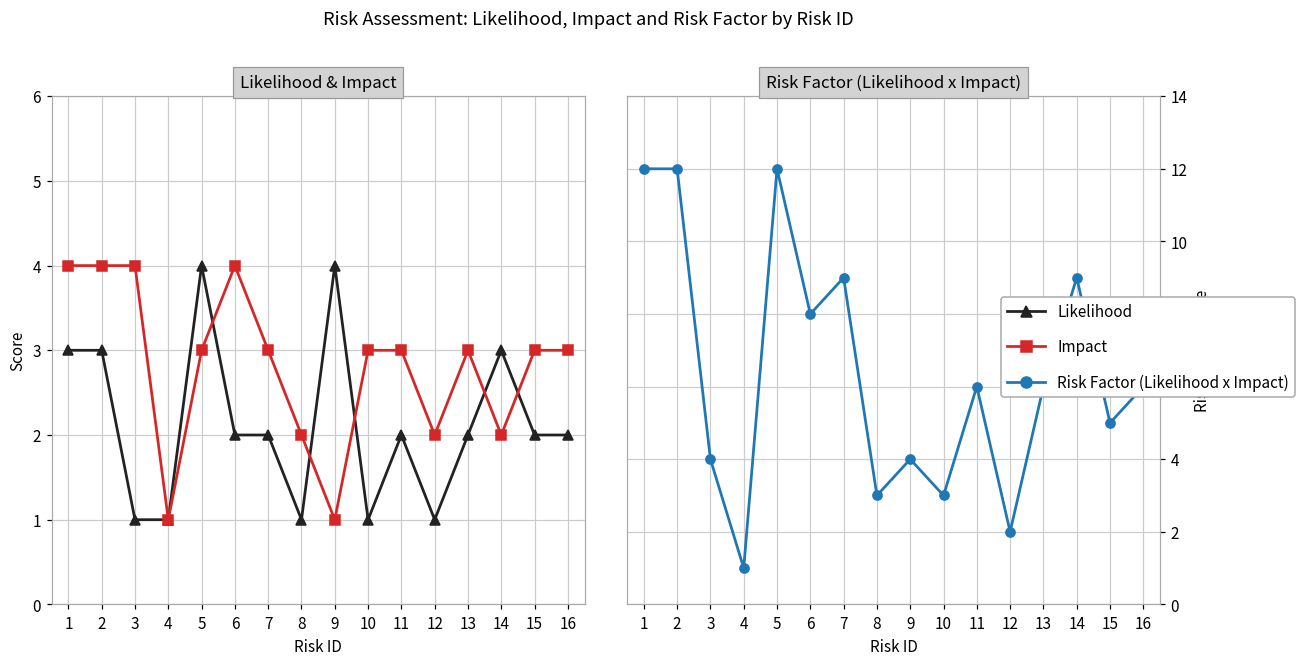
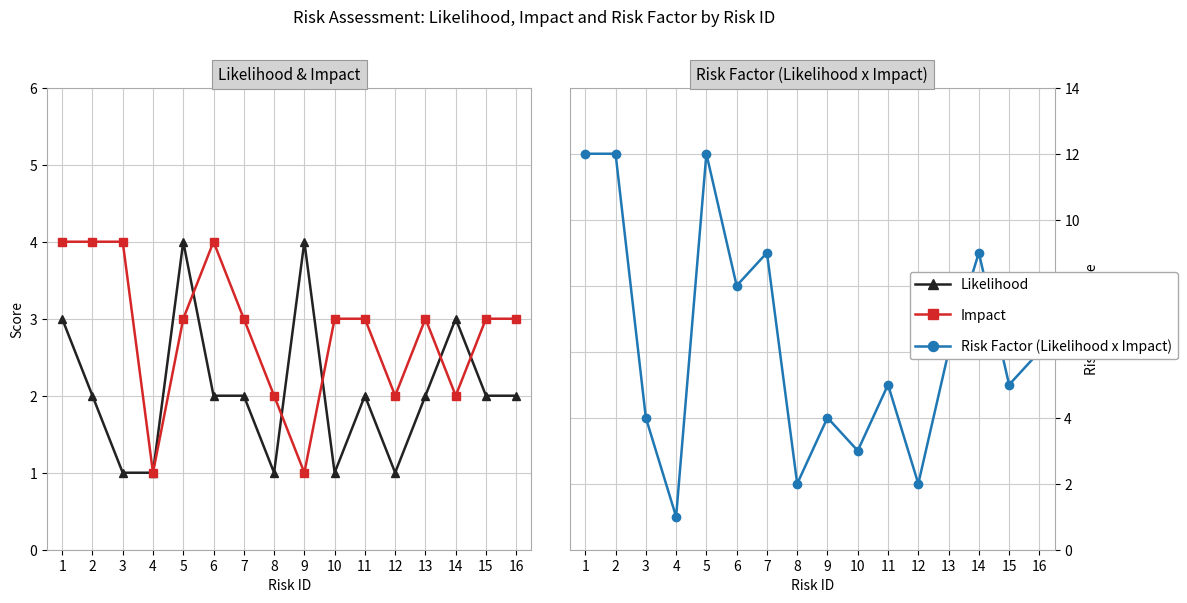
  {
    "Likelihood & Impact": {
      "Likelihood": {
        "1": 3,
-       "2": 3,
+       "2": 2,
        "3": 1,
        "5": 4,
        "6": 2,
        "7": 2,
        "8": 1,
        "9": 4,
        "10": 1,
        "11": 2,
        "12": 1,
        "13": 2,
        "14": 3,
        "15": 2,
        "16": 2
      },
      "Impact": {
        "1": 4,
        "2": 4,
        "3": 4,
        "5": 3,
        "6": 4,
        "7": 3,
        "8": 2,
        "9": 1,
        "10": 3,
        "11": 3,
        "12": 2,
        "13": 3,
        "14": 2,
        "15": 3,
        "16": 3
      }
    },
    "Risk Factor (Likelihood x Impact)": {
      "1": 12,
      "2": 12,
      "3": 4,
      "4": 1,
      "5": 12,
      "6": 8,
      "7": 9,
-     "8": 3,
+     "8": 2,
      "9": 4,
      "10": 3,
-     "11": 6,
+     "11": 5,
      "12": 2,
      "14": 9,
      "15": 5
    }
  }
